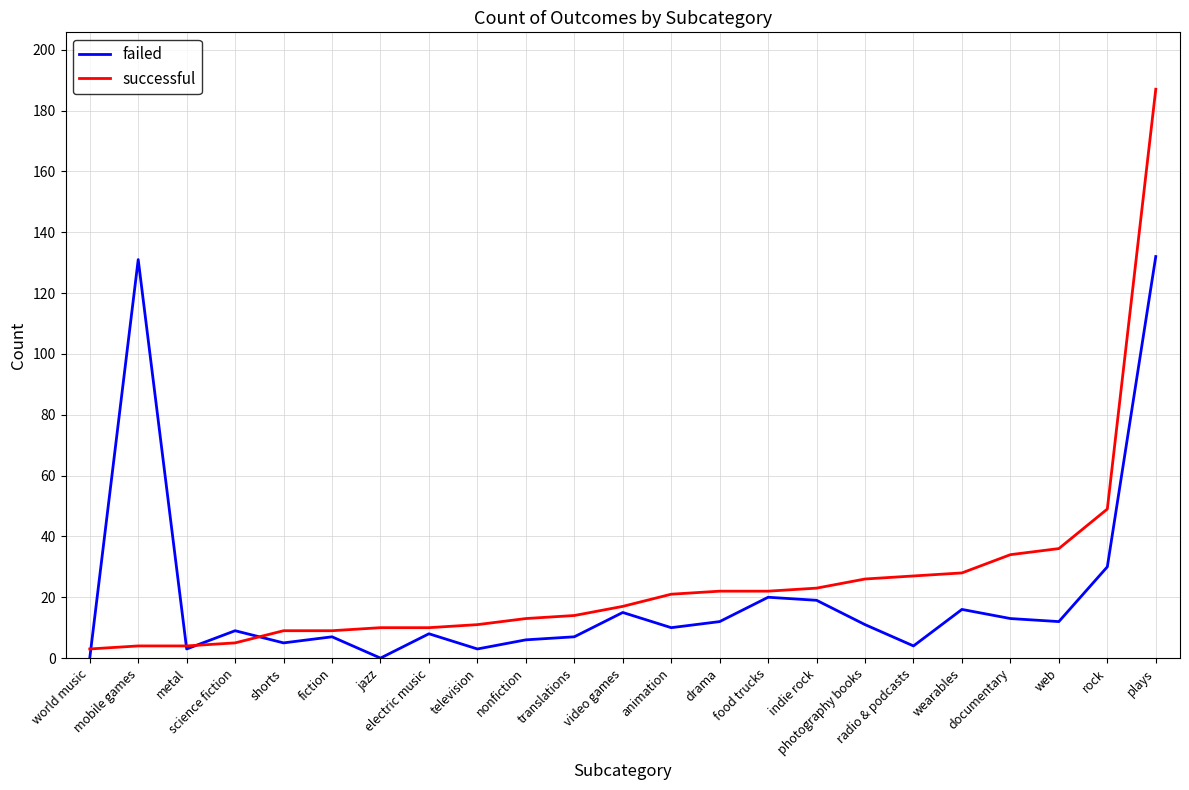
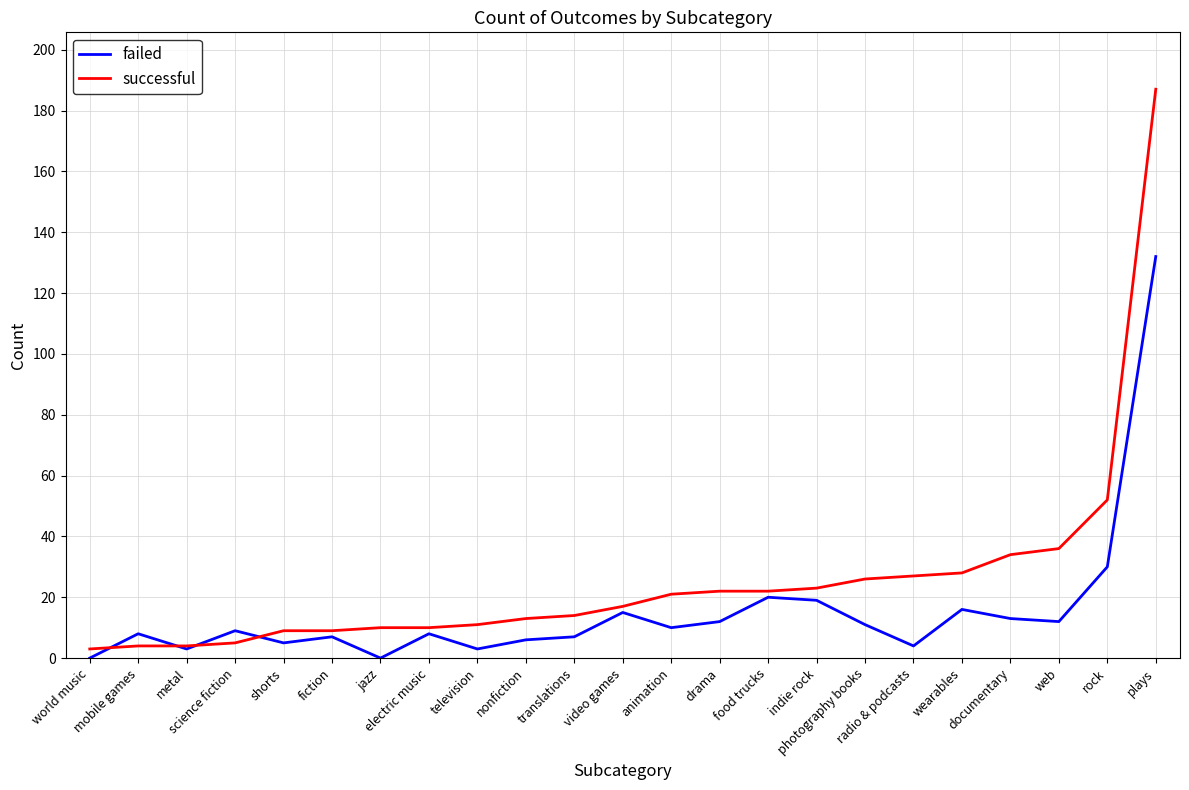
  {
    "failed": {
      "world music": 0,
-     "mobile games": 131,
+     "mobile games": 8,
      "metal": 3,
      "science fiction": 9,
      "shorts": 5,
      "fiction": 7,
      "jazz": 0,
      "electric music": 8,
      "television": 3,
      "nonfiction": 6,
      "translations": 7,
      "video games": 15,
      "animation": 10,
      "drama": 12,
      "food trucks": 20,
      "indie rock": 19,
      "photography books": 11,
      "radio & podcasts": 4,
      "wearables": 16,
      "documentary": 13,
      "web": 12,
      "rock": 30,
      "plays": 132
    },
    "successful": {
      "world music": 3,
      "mobile games": 4,
      "metal": 4,
      "science fiction": 5,
      "shorts": 9,
      "fiction": 9,
      "jazz": 10,
      "electric music": 10,
      "television": 11,
      "nonfiction": 13,
      "translations": 14,
      "video games": 17,
      "animation": 21,
      "drama": 22,
      "food trucks": 22,
      "indie rock": 23,
      "photography books": 26,
      "radio & podcasts": 27,
      "wearables": 28,
      "documentary": 34,
      "web": 36,
-     "rock": 49,
+     "rock": 52,
      "plays": 187
    }
  }
